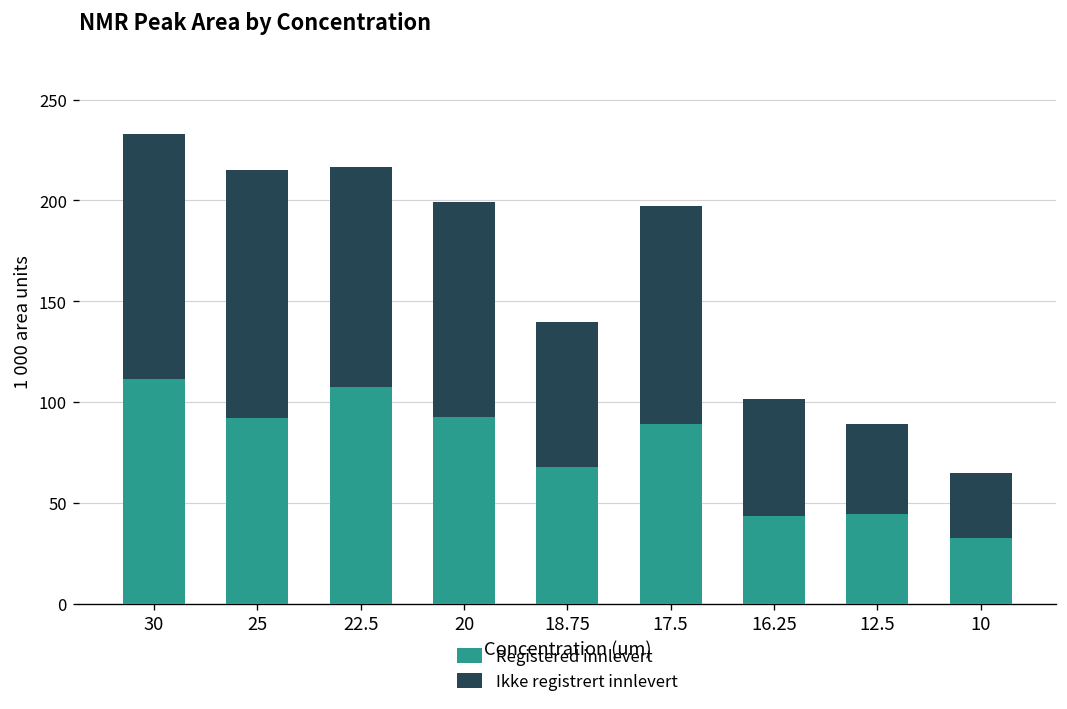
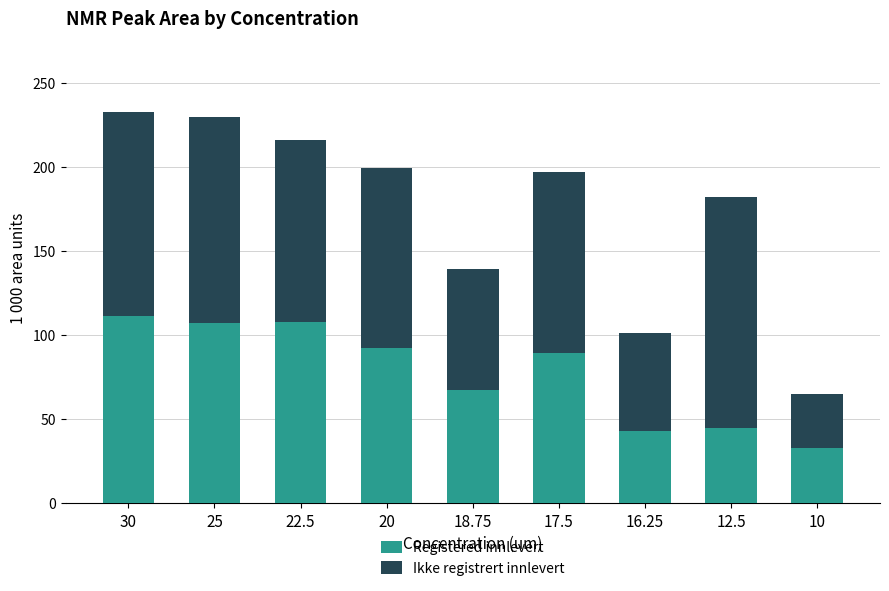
  {
    "Registered innlevert": {
      "30": 111,
-     "25": 92,
+     "25": 107,
      "22.5": 108,
      "20": 93,
      "18.75": 68,
      "17.5": 89,
      "16.25": 43,
      "12.5": 45,
      "10": 33
    },
    "Ikke registrert innlevert": {
      "30": 122,
      "25": 123,
      "22.5": 109,
      "20": 107,
      "18.75": 72,
      "17.5": 108,
      "16.25": 58,
-     "12.5": 45,
+     "12.5": 137,
      "10": 32
    }
  }
